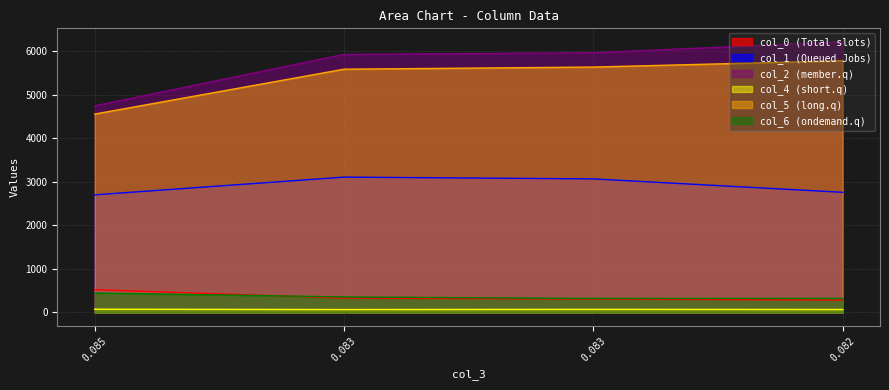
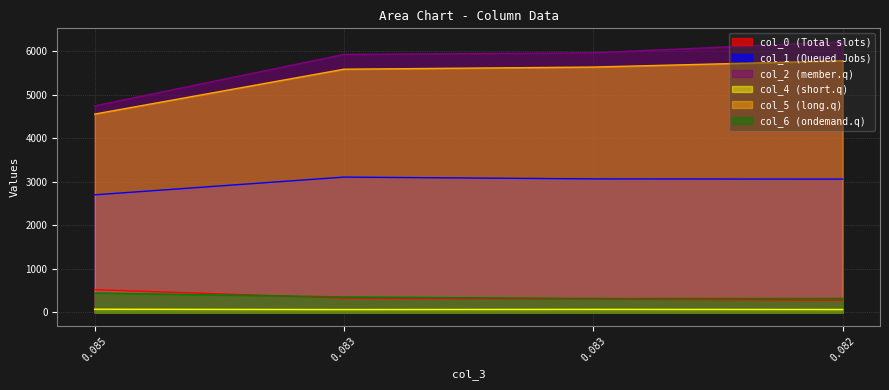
  {
    "col_0 (Total slots)": {
      "0.085": 500
    },
    "col_1 (Queued Jobs)": {
      "0.085": 2700,
-     "0.082": 2800
+     "0.082": 3100
    },
    "col_2 (member.q)": {
      "0.085": 4700
    },
    "col_4 (short.q)": {
      "0.085": 100,
      "0.082": 100
    },
    "col_5 (long.q)": {
      "0.085": 4600
    },
    "col_6 (ondemand.q)": {
      "0.085": 400
    }
  }
